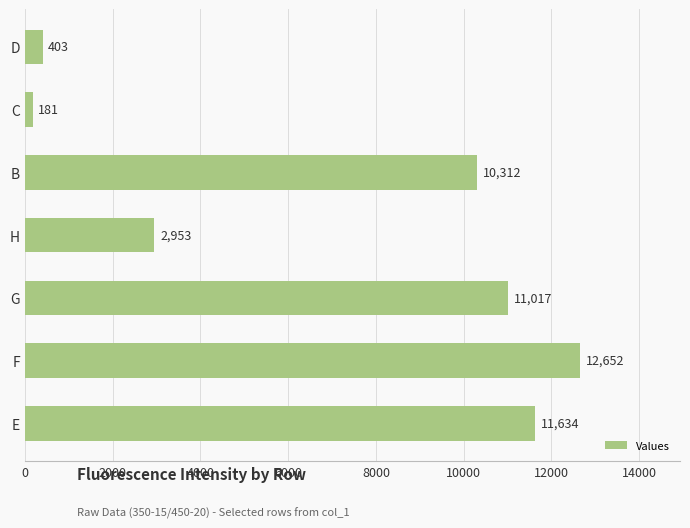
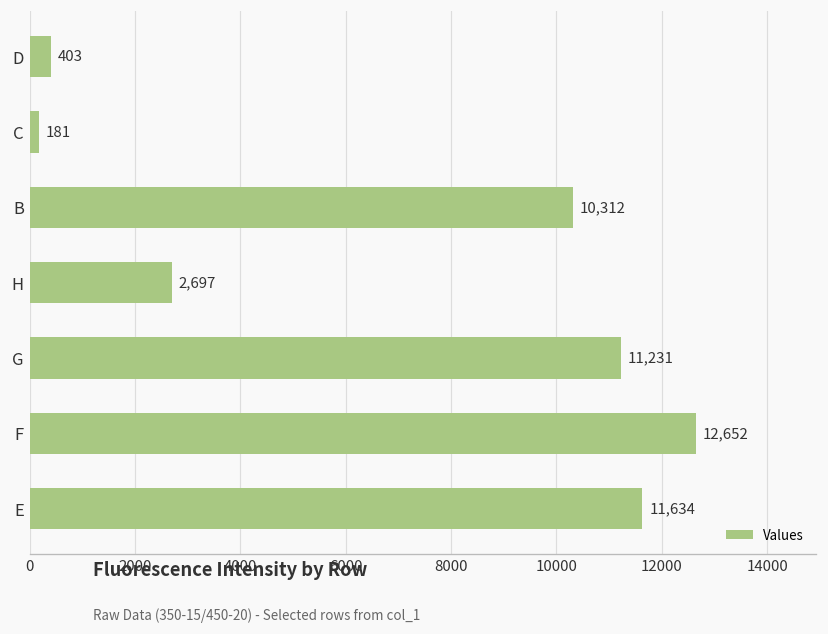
  {
    "D": "403",
    "C": "181",
    "B": "10,312",
-   "H": "2,953",
-   "G": "11,017",
+   "H": "2,697",
+   "G": "11,231",
    "F": "12,652",
    "E": "11,634"
  }
